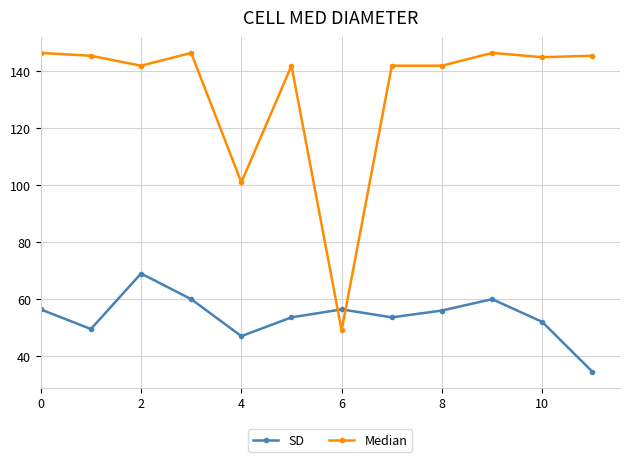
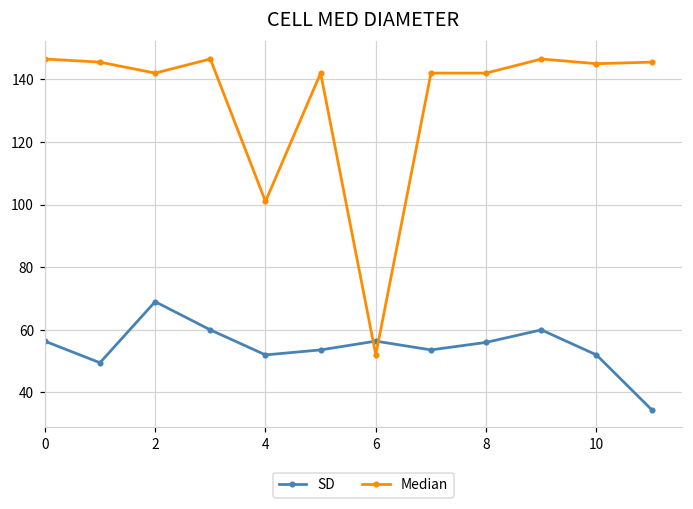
  {
    "SD": {
      "0": 56,
      "2": 69,
-     "4": 47,
+     "4": 52,
      "6": 56,
      "8": 56,
      "10": 52
    },
    "Median": {
      "0": 147,
      "2": 142,
      "4": 101,
-     "6": 49,
+     "6": 52,
      "8": 142,
      "10": 145
    }
  }
